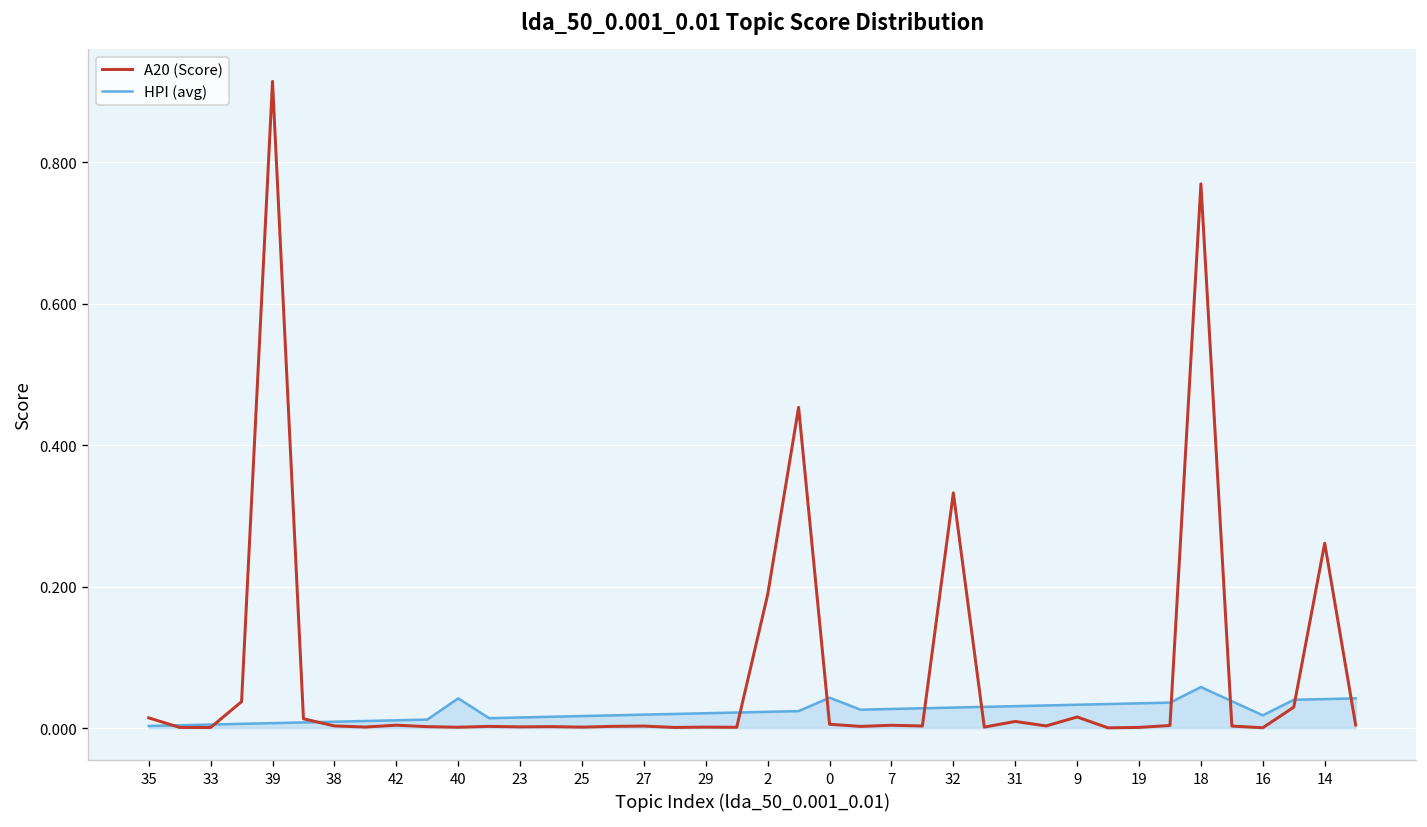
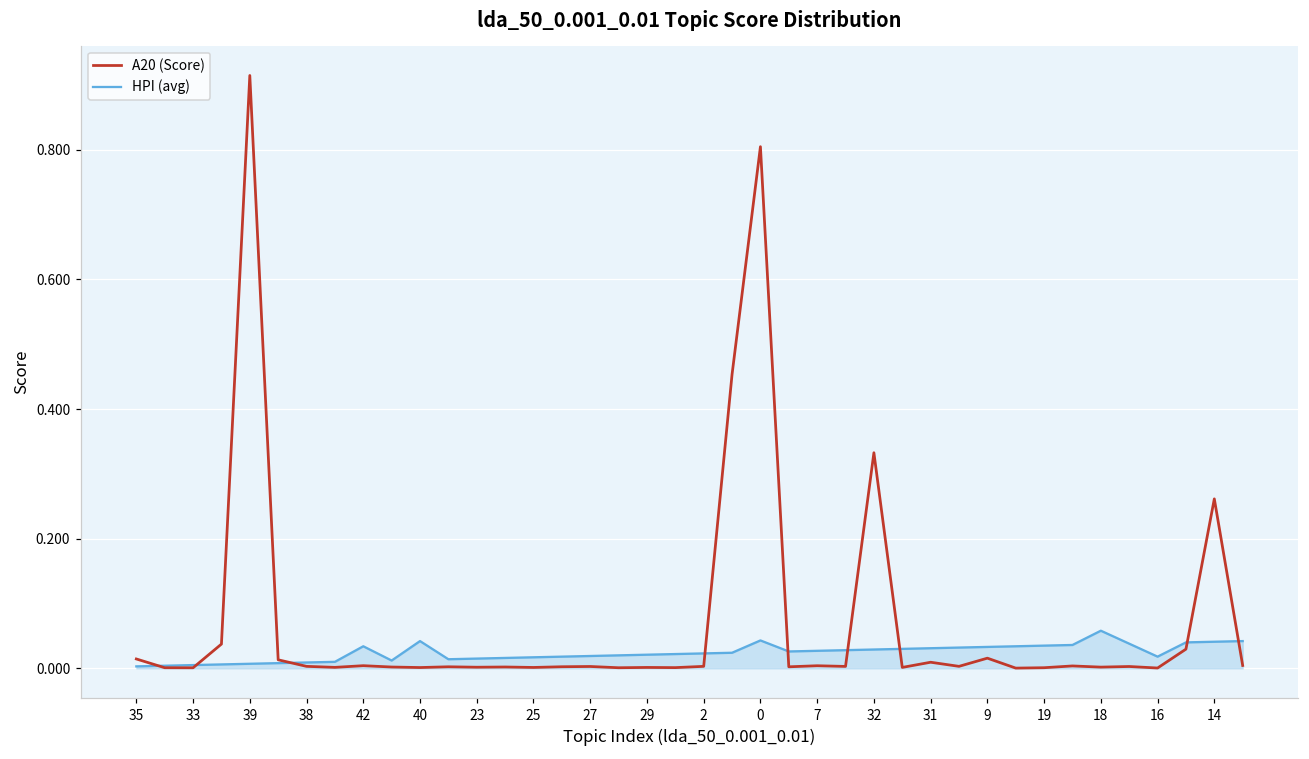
  {
    "A20 (Score)": {
      "38": 0.00,
      "42": 0.00,
      "40": 0.00,
-     "2": 0.19,
-     "0": 0.01,
+     "2": 0.00,
+     "0": 0.80,
      "32": 0.33,
-     "18": 0.77,
+     "18": 0.00,
      "16": 0.00,
      "14": 0.26
    },
    "HPI (avg)": {
      "38": 0.01,
-     "42": 0.01,
+     "42": 0.03,
      "40": 0.04,
      "2": 0.02,
      "0": 0.04,
      "32": 0.03,
      "18": 0.06,
      "16": 0.02,
      "14": 0.04
    }
  }
